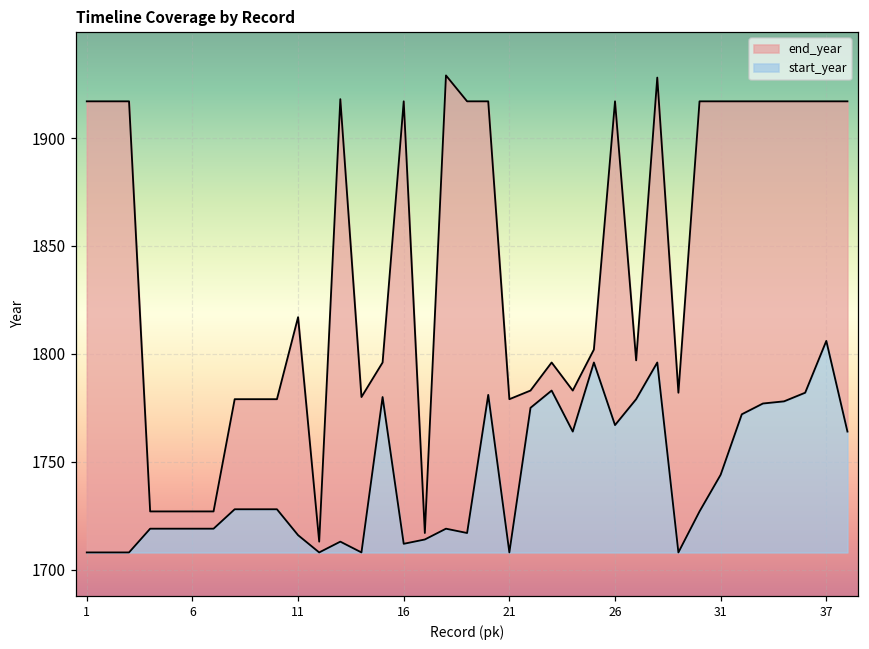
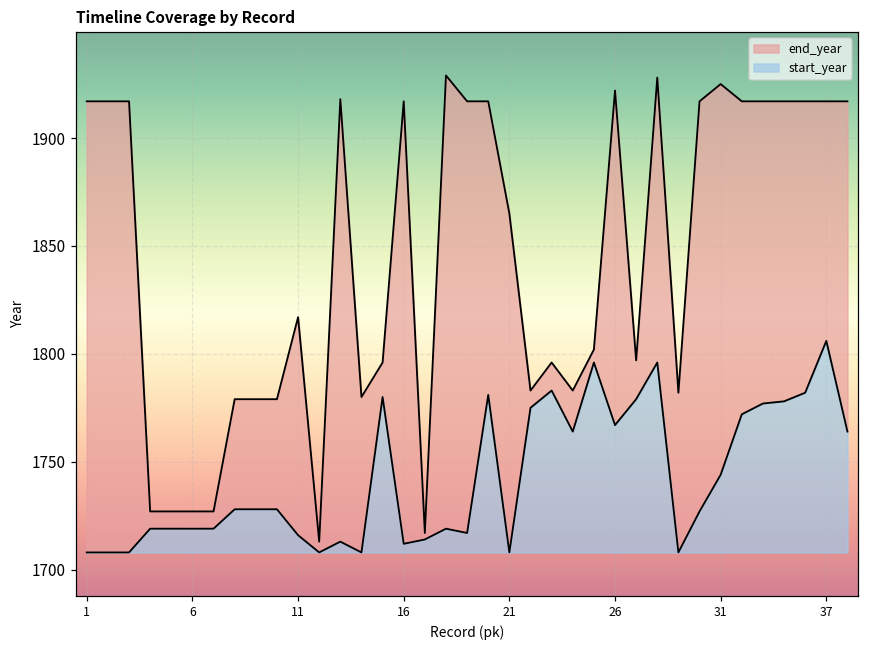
  {
    "end_year": {
      "1": 1917,
      "6": 1727,
      "11": 1817,
      "16": 1917,
-     "21": 1779,
-     "26": 1917,
-     "31": 1917,
+     "21": 1865,
+     "26": 1922,
+     "31": 1925,
      "37": 1917
    },
    "start_year": {
      "1": 1708,
      "6": 1719,
      "11": 1716,
      "16": 1712,
      "21": 1708,
      "26": 1767,
      "31": 1744,
      "37": 1806
    }
  }
